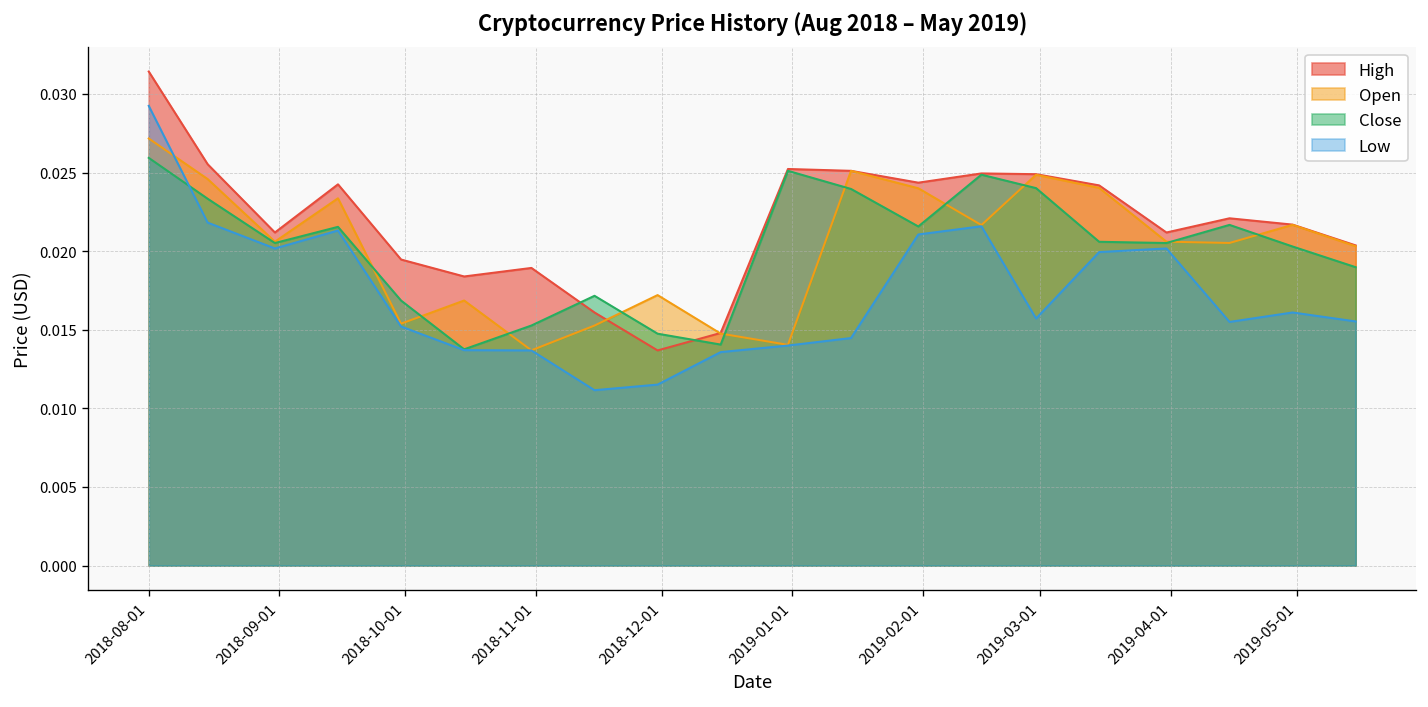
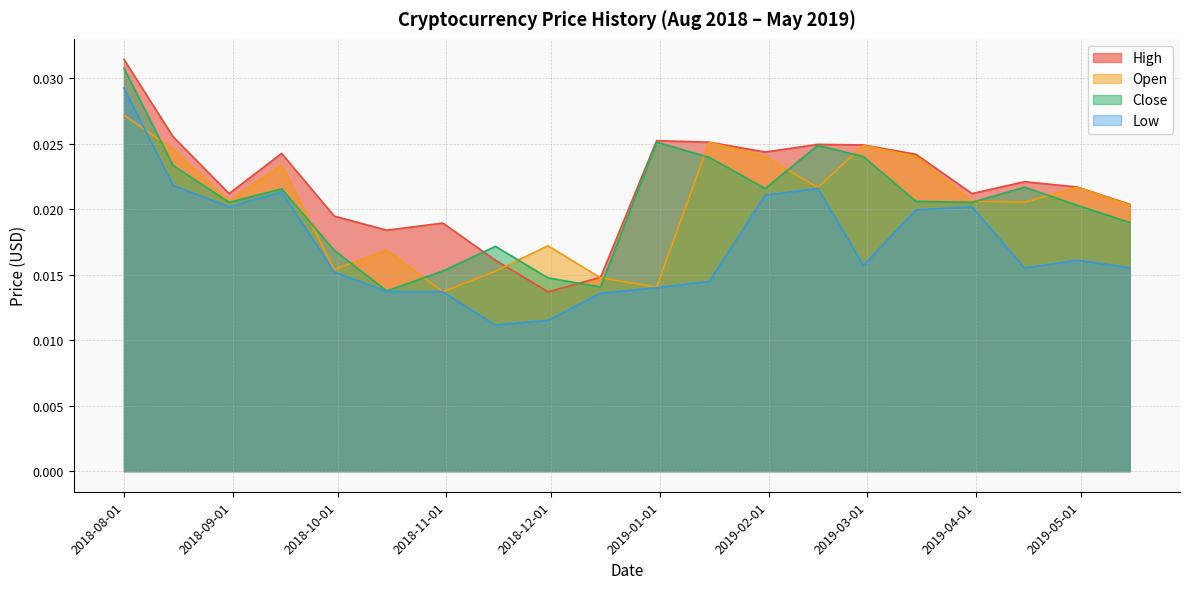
  {
    "High": {
      "2018-08-01": 0.0314
    },
    "Open": {
      "2018-08-01": 0.0272
    },
    "Close": {
-     "2018-08-01": 0.0259
+     "2018-08-01": 0.0308
    },
    "Low": {
      "2018-08-01": 0.0292
    }
  }
